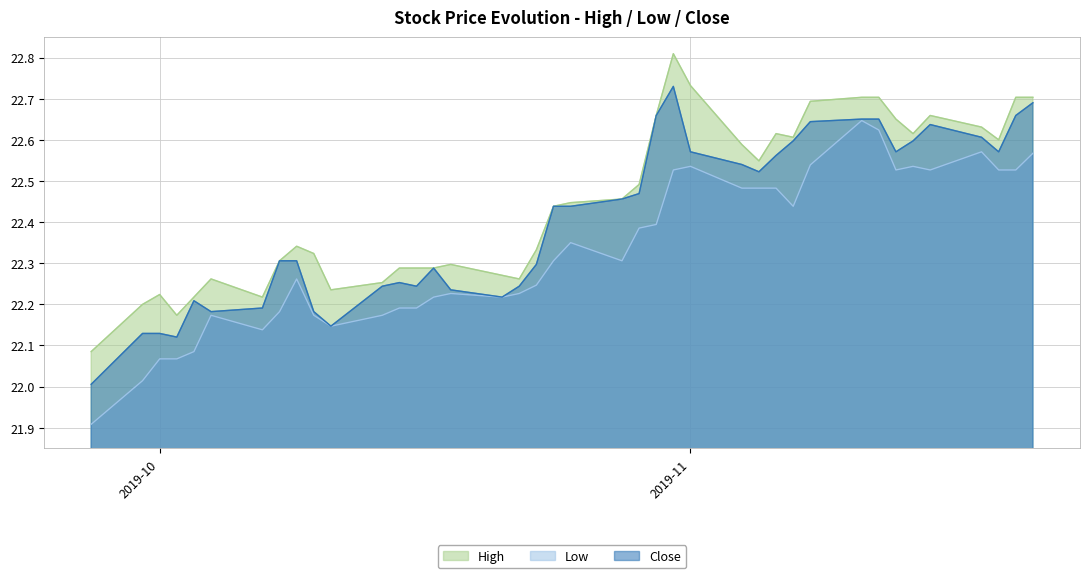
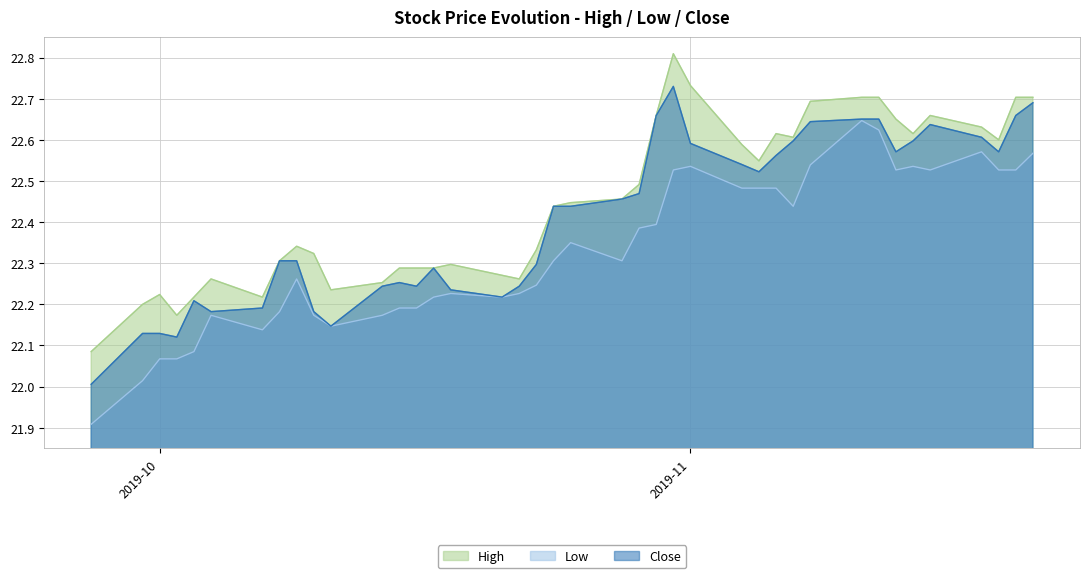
  {
    "High": {
      "2019-10": 22.22,
      "2019-11": 22.73
    },
    "Low": {
      "2019-10": 22.07,
      "2019-11": 22.54
    },
    "Close": {
      "2019-10": 22.13,
-     "2019-11": 22.57
+     "2019-11": 22.59
    }
  }
